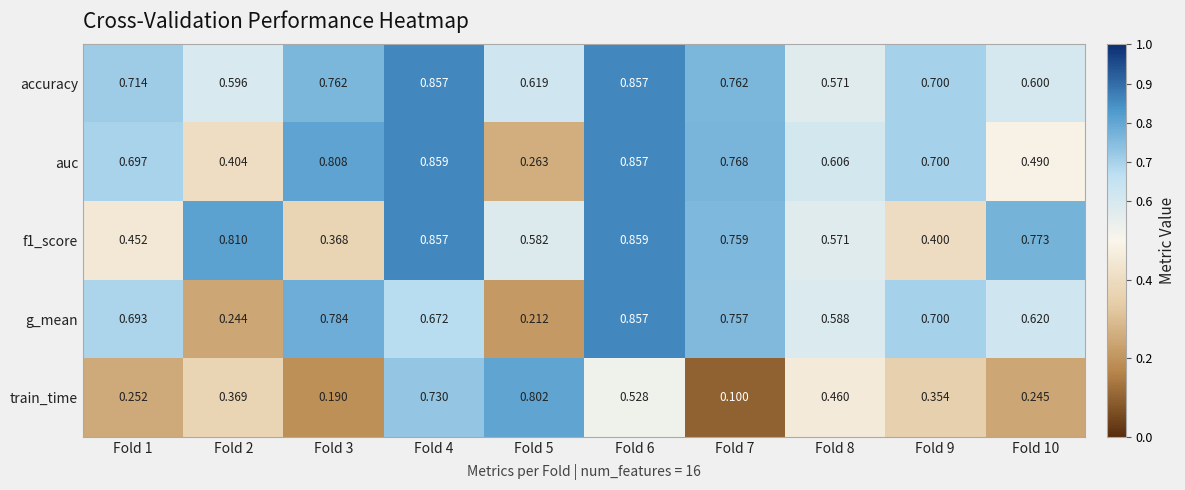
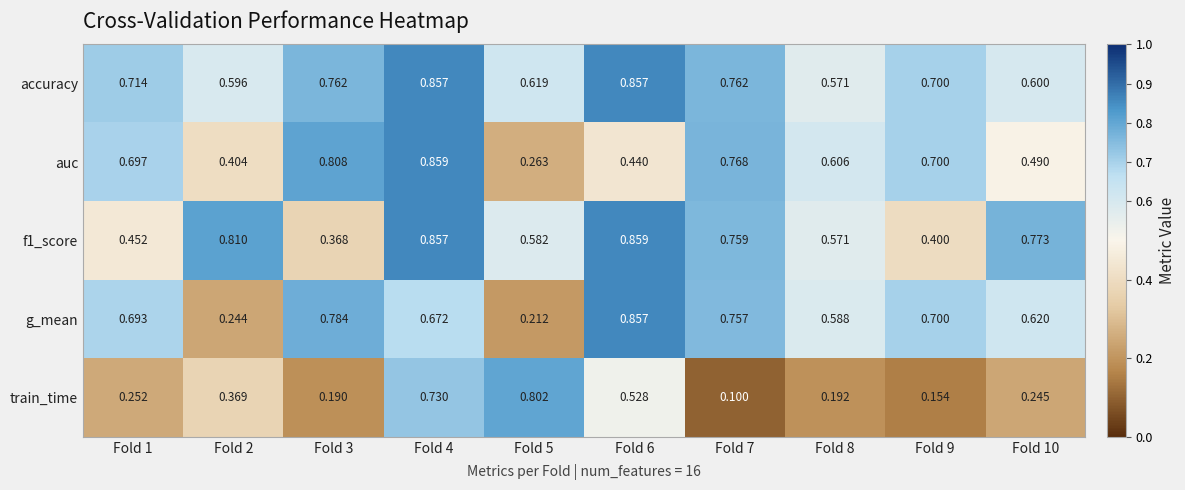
  {
    "accuracy": {
      "Fold 1": 0.714,
      "Fold 2": 0.596,
      "Fold 3": 0.762,
      "Fold 4": 0.857,
      "Fold 5": 0.619,
      "Fold 6": 0.857,
      "Fold 7": 0.762,
      "Fold 8": 0.571,
      "Fold 9": 0.700,
      "Fold 10": 0.600
    },
    "auc": {
      "Fold 1": 0.697,
      "Fold 2": 0.404,
      "Fold 3": 0.808,
      "Fold 4": 0.859,
      "Fold 5": 0.263,
-     "Fold 6": 0.857,
+     "Fold 6": 0.440,
      "Fold 7": 0.768,
      "Fold 8": 0.606,
      "Fold 9": 0.700,
      "Fold 10": 0.490
    },
    "f1_score": {
      "Fold 1": 0.452,
      "Fold 2": 0.810,
      "Fold 3": 0.368,
      "Fold 4": 0.857,
      "Fold 5": 0.582,
      "Fold 6": 0.859,
      "Fold 7": 0.759,
      "Fold 8": 0.571,
      "Fold 9": 0.400,
      "Fold 10": 0.773
    },
    "g_mean": {
      "Fold 1": 0.693,
      "Fold 2": 0.244,
      "Fold 3": 0.784,
      "Fold 4": 0.672,
      "Fold 5": 0.212,
      "Fold 6": 0.857,
      "Fold 7": 0.757,
      "Fold 8": 0.588,
      "Fold 9": 0.700,
      "Fold 10": 0.620
    },
    "train_time": {
      "Fold 1": 0.252,
      "Fold 2": 0.369,
      "Fold 3": 0.190,
      "Fold 4": 0.730,
      "Fold 5": 0.802,
      "Fold 6": 0.528,
      "Fold 7": 0.100,
-     "Fold 8": 0.460,
-     "Fold 9": 0.354,
+     "Fold 8": 0.192,
+     "Fold 9": 0.154,
      "Fold 10": 0.245
    }
  }
